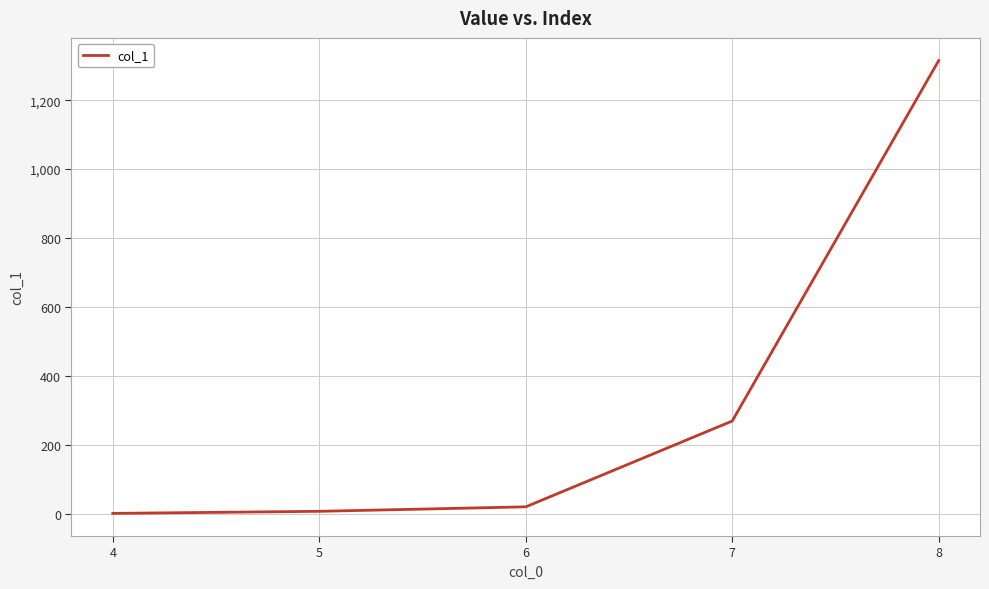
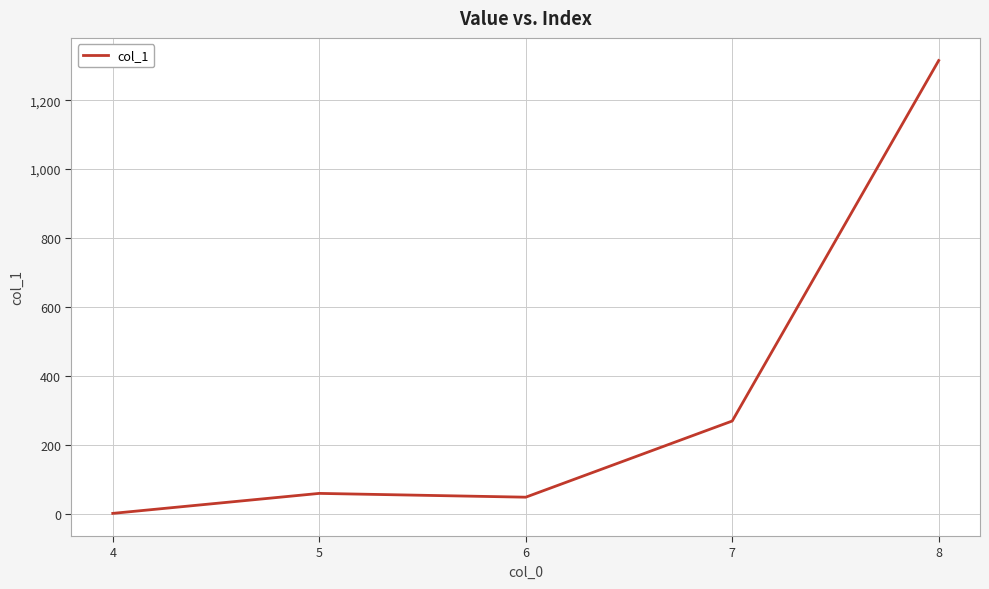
  {
    "4": "0",
-   "5": "10",
-   "6": "20",
+   "5": "60",
+   "6": "50",
    "7": "270",
    "8": "1,320"
  }
